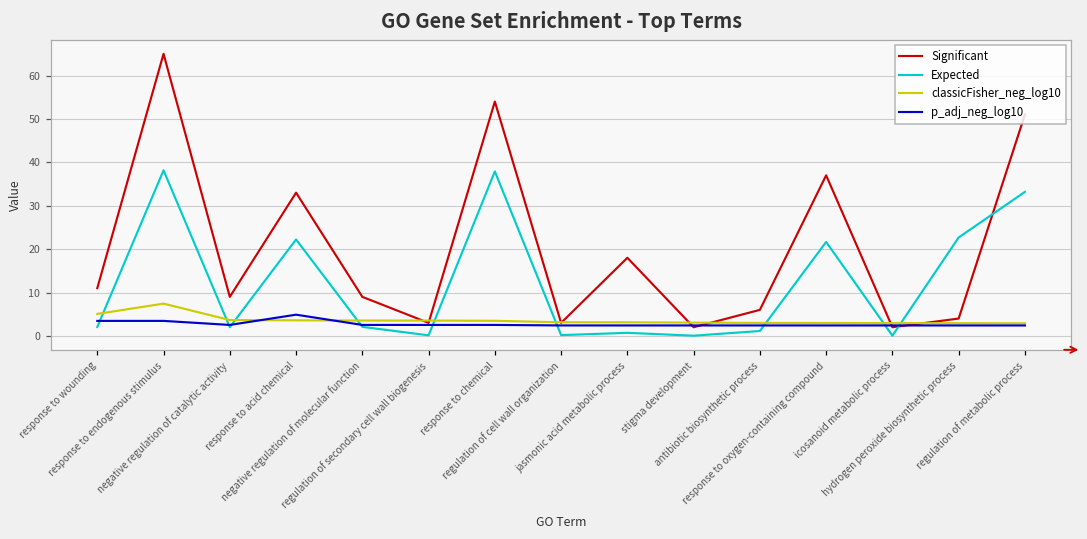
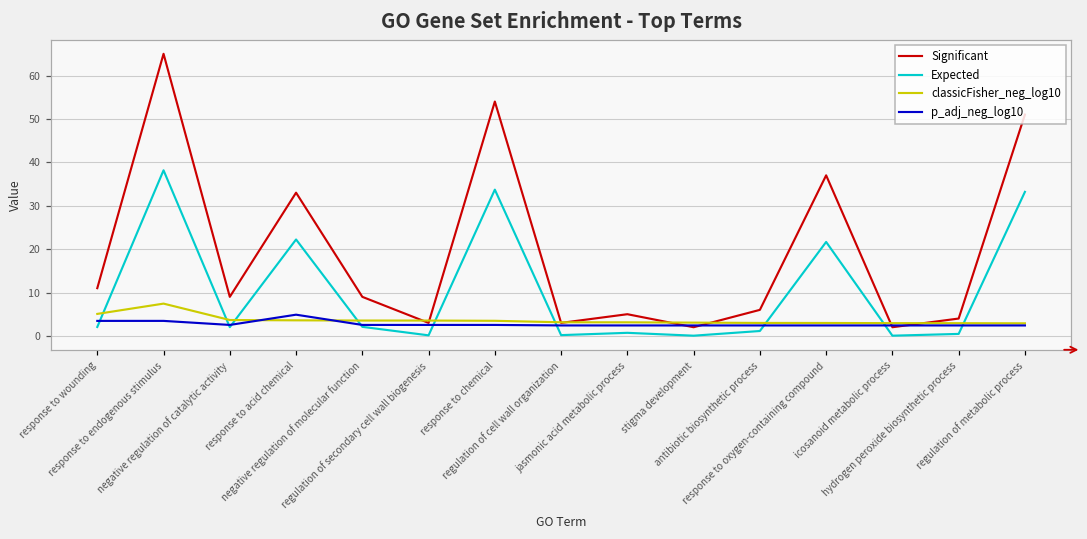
  {
    "Significant": {
      "response to wounding": 11,
      "response to endogenous stimulus": 65,
      "negative regulation of catalytic activity": 9,
      "response to acid chemical": 33,
      "negative regulation of molecular function": 9,
      "response to chemical": 54,
-     "jasmonic acid metabolic process": 18,
+     "jasmonic acid metabolic process": 5,
      "antibiotic biosynthetic process": 6,
      "response to oxygen-containing compound": 37,
      "hydrogen peroxide biosynthetic process": 4
    },
    "Expected": {
      "response to wounding": 2,
      "response to endogenous stimulus": 38,
      "response to acid chemical": 22,
      "regulation of secondary cell wall biogenesis": 0,
-     "response to chemical": 38,
+     "response to chemical": 34,
      "regulation of cell wall organization": 0,
      "jasmonic acid metabolic process": 1,
      "stigma development": 0,
      "antibiotic biosynthetic process": 1,
      "response to oxygen-containing compound": 22,
      "icosanoid metabolic process": 0,
-     "hydrogen peroxide biosynthetic process": 23,
+     "hydrogen peroxide biosynthetic process": 0,
      "regulation of metabolic process": 33
    },
    "classicFisher_neg_log10": {
      "response to wounding": 5,
      "response to endogenous stimulus": 7,
      "negative regulation of catalytic activity": 4,
      "response to acid chemical": 4,
      "negative regulation of molecular function": 4,
      "response to chemical": 3,
      "jasmonic acid metabolic process": 3,
      "stigma development": 3
    },
    "p_adj_neg_log10": {
      "response to wounding": 3,
      "response to endogenous stimulus": 3,
      "response to acid chemical": 5,
      "response to chemical": 3,
      "jasmonic acid metabolic process": 2
    }
  }
